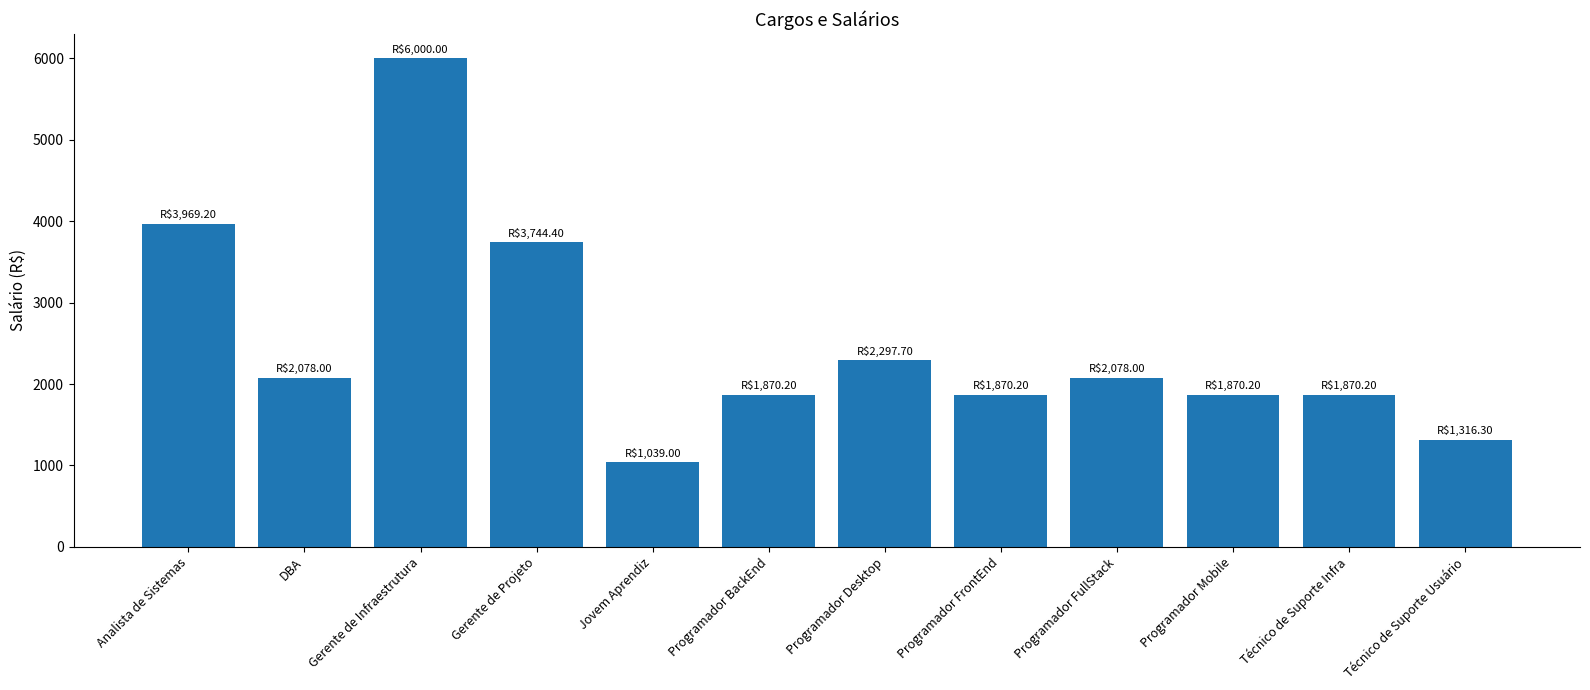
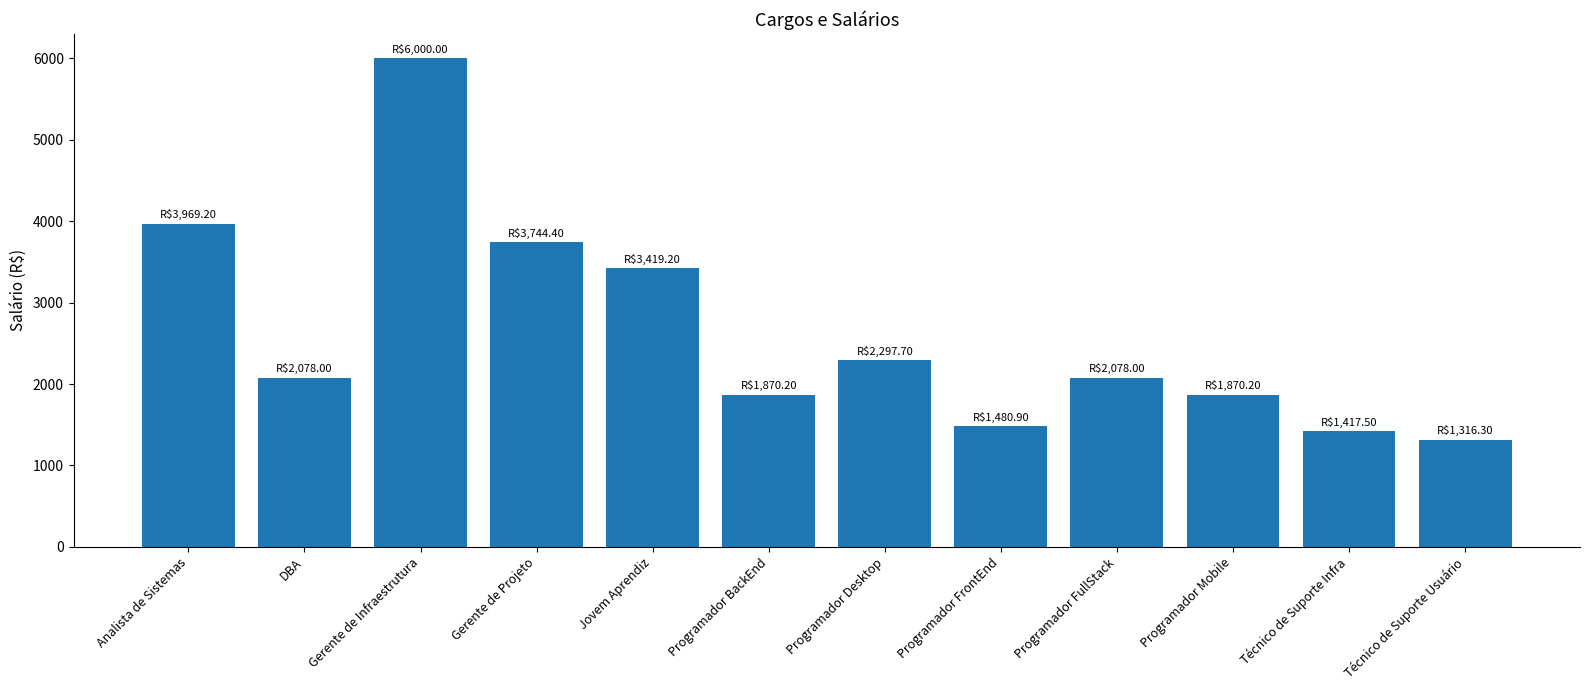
  {
    "Analista de Sistemas": "$3,969.20",
    "DBA": "$2,078.00",
    "Gerente de Infraestrutura": "$6,000.00",
    "Gerente de Projeto": "$3,744.40",
-   "Jovem Aprendiz": "$1,039.00",
+   "Jovem Aprendiz": "$3,419.20",
    "Programador BackEnd": "$1,870.20",
    "Programador Desktop": "$2,297.70",
-   "Programador FrontEnd": "$1,870.20",
+   "Programador FrontEnd": "$1,480.90",
    "Programador FullStack": "$2,078.00",
    "Programador Mobile": "$1,870.20",
-   "Técnico de Suporte Infra": "$1,870.20",
+   "Técnico de Suporte Infra": "$1,417.50",
    "Técnico de Suporte Usuário": "$1,316.30"
  }
